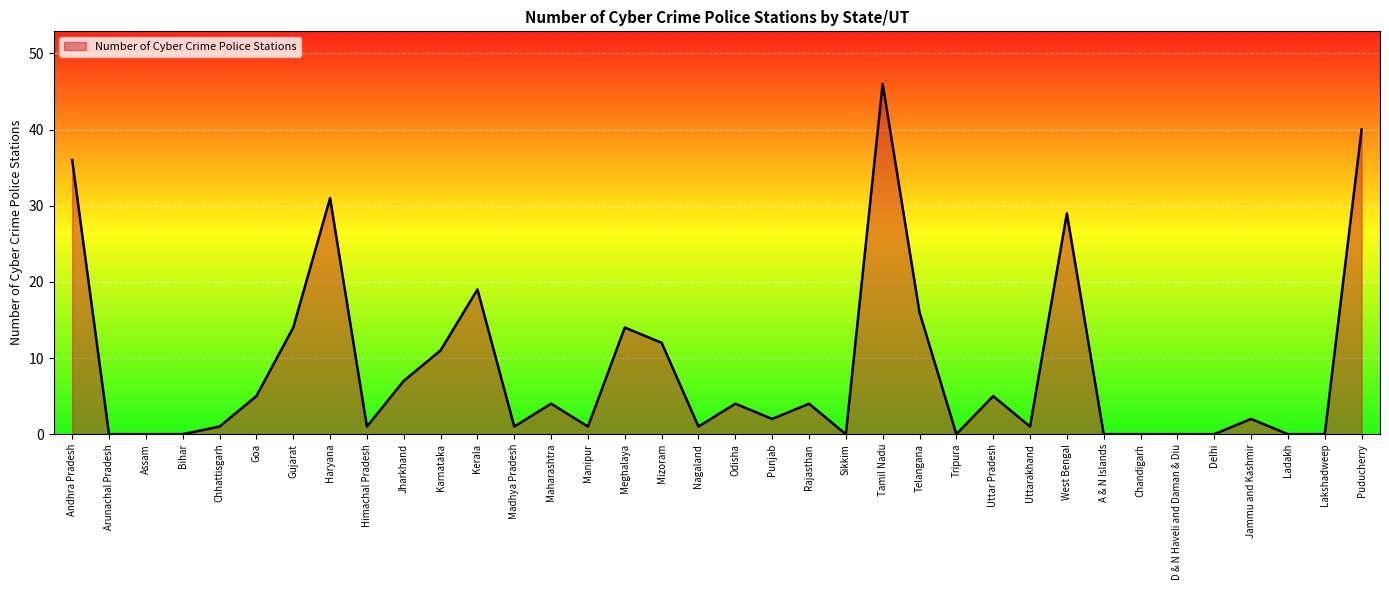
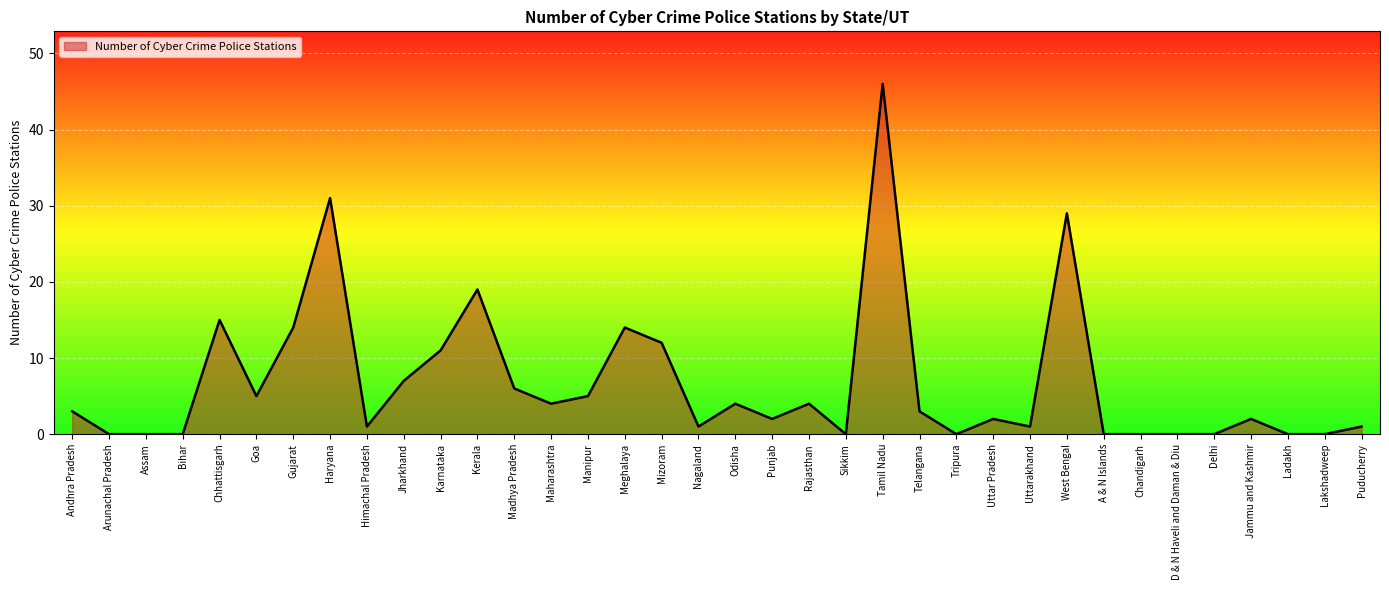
  {
-   "Andhra Pradesh": 36,
+   "Andhra Pradesh": 3,
    "Arunachal Pradesh": 0,
    "Assam": 0,
    "Bihar": 0,
-   "Chhattisgarh": 1,
+   "Chhattisgarh": 15,
    "Goa": 5,
    "Gujarat": 14,
    "Haryana": 31,
    "Himachal Pradesh": 1,
    "Jharkhand": 7,
    "Karnataka": 11,
    "Kerala": 19,
-   "Madhya Pradesh": 1,
+   "Madhya Pradesh": 6,
    "Maharashtra": 4,
-   "Manipur": 1,
+   "Manipur": 5,
    "Meghalaya": 14,
    "Mizoram": 12,
    "Nagaland": 1,
    "Odisha": 4,
    "Punjab": 2,
    "Rajasthan": 4,
    "Sikkim": 0,
    "Tamil Nadu": 46,
-   "Telangana": 16,
+   "Telangana": 3,
    "Tripura": 0,
-   "Uttar Pradesh": 5,
+   "Uttar Pradesh": 2,
    "Uttarakhand": 1,
    "West Bengal": 29,
    "A & N Islands": 0,
    "Chandigarh": 0,
    "D & N Haveli and Daman & Diu": 0,
    "Delhi": 0,
    "Jammu and Kashmir": 2,
    "Ladakh": 0,
    "Lakshadweep": 0,
-   "Puducherry": 40
+   "Puducherry": 1
  }
